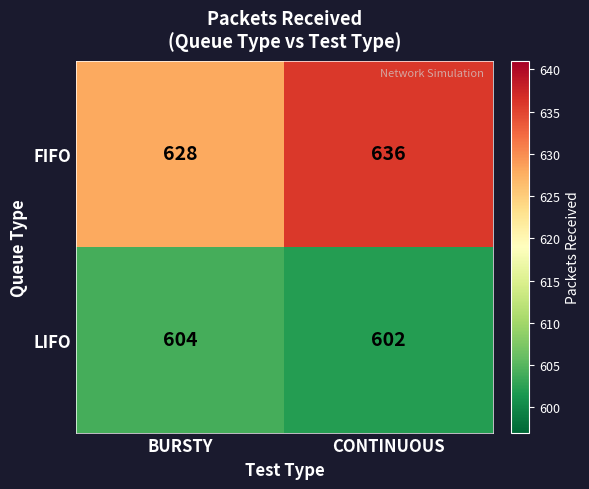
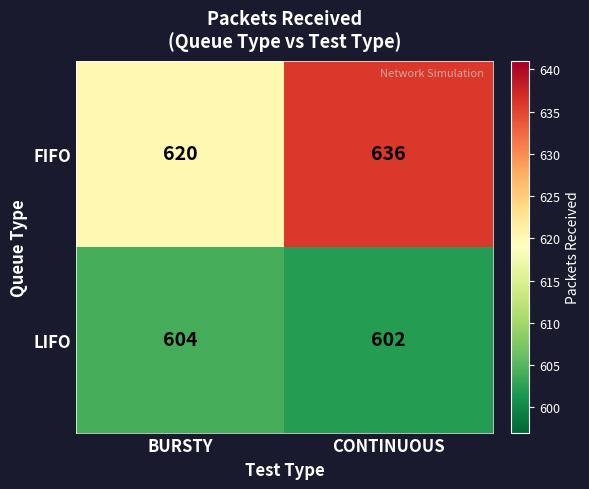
  {
    "FIFO": {
-     "BURSTY": 628
+     "BURSTY": 620
    },
    "LIFO": {
      "BURSTY": 604,
      "CONTINUOUS": 602
    }
  }
